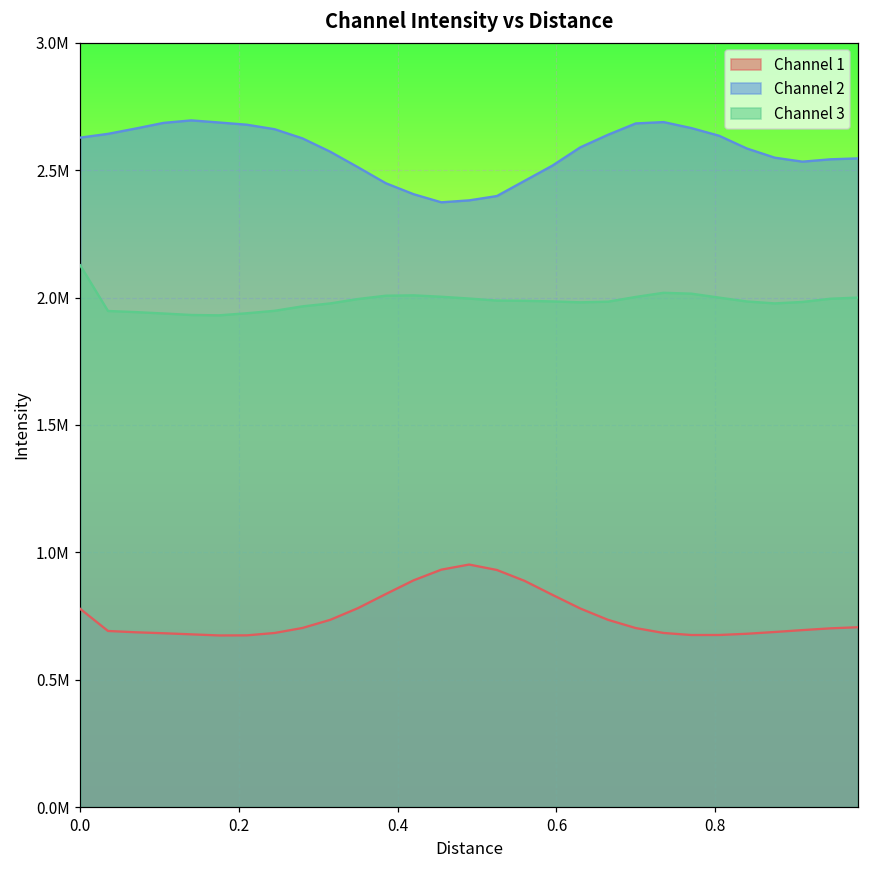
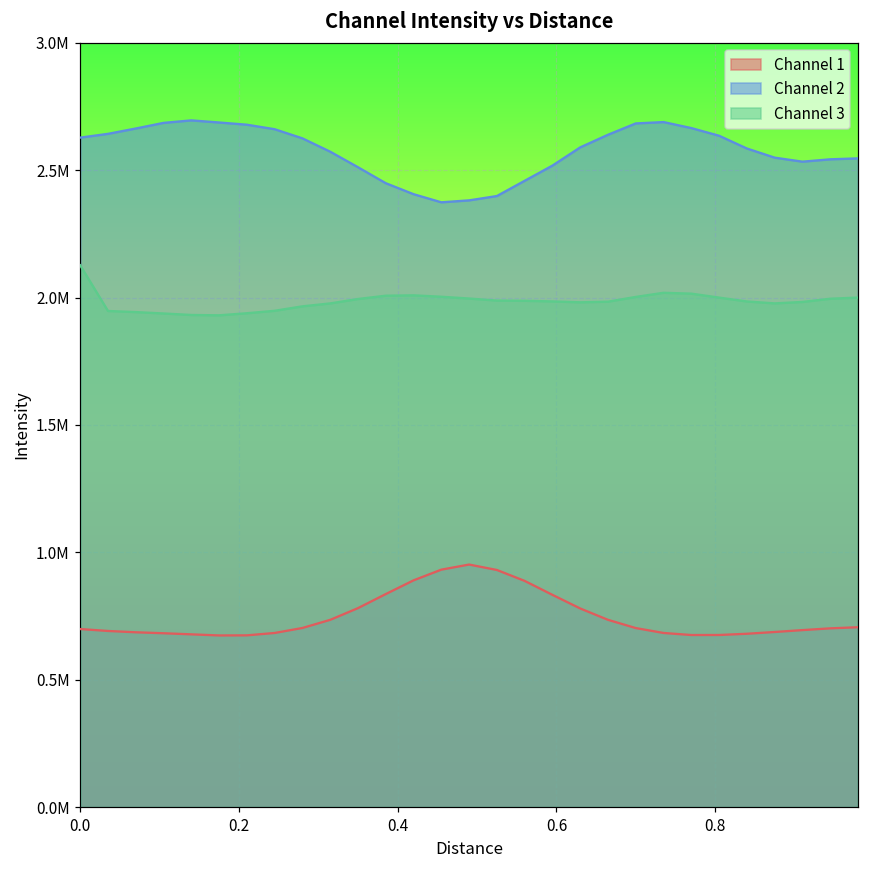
  {
    "Channel 1": {
-     "0.0": 780000
+     "0.0": 700000
    },
    "Channel 2": {
      "0.0": 2630000
    },
    "Channel 3": {
      "0.0": 2130000
    }
  }
